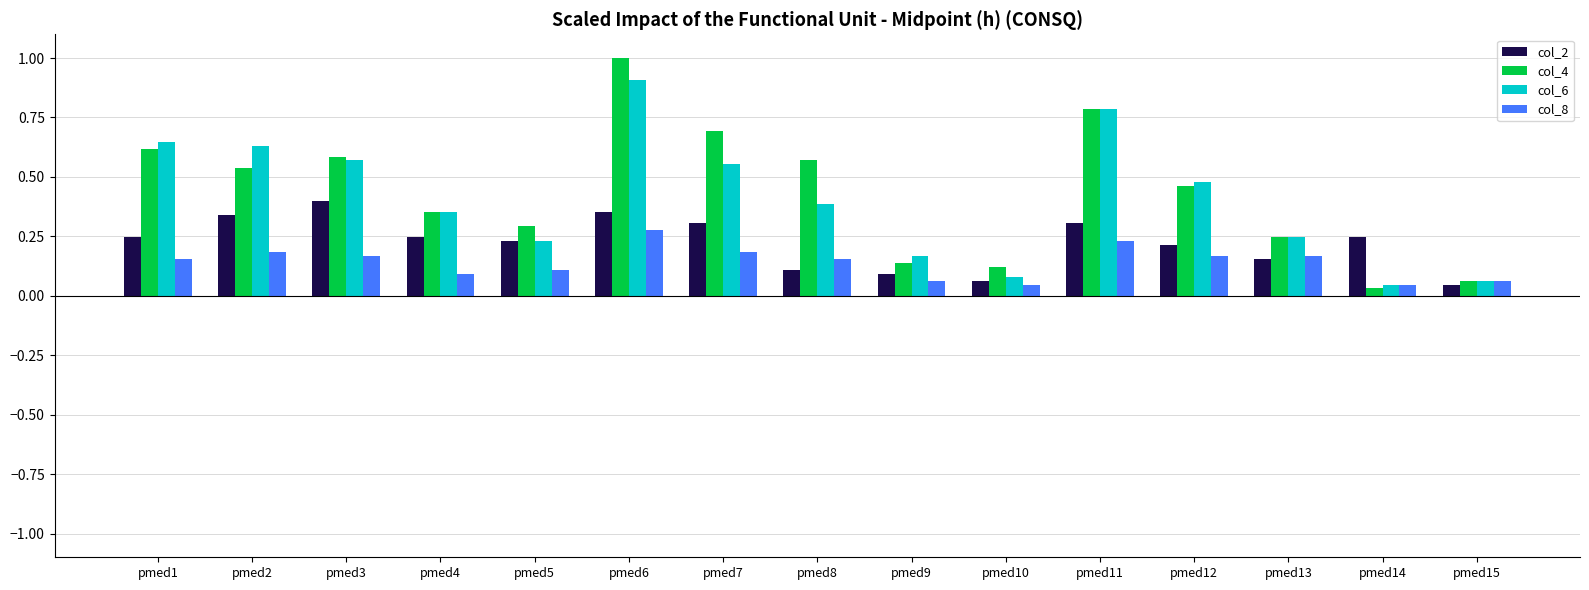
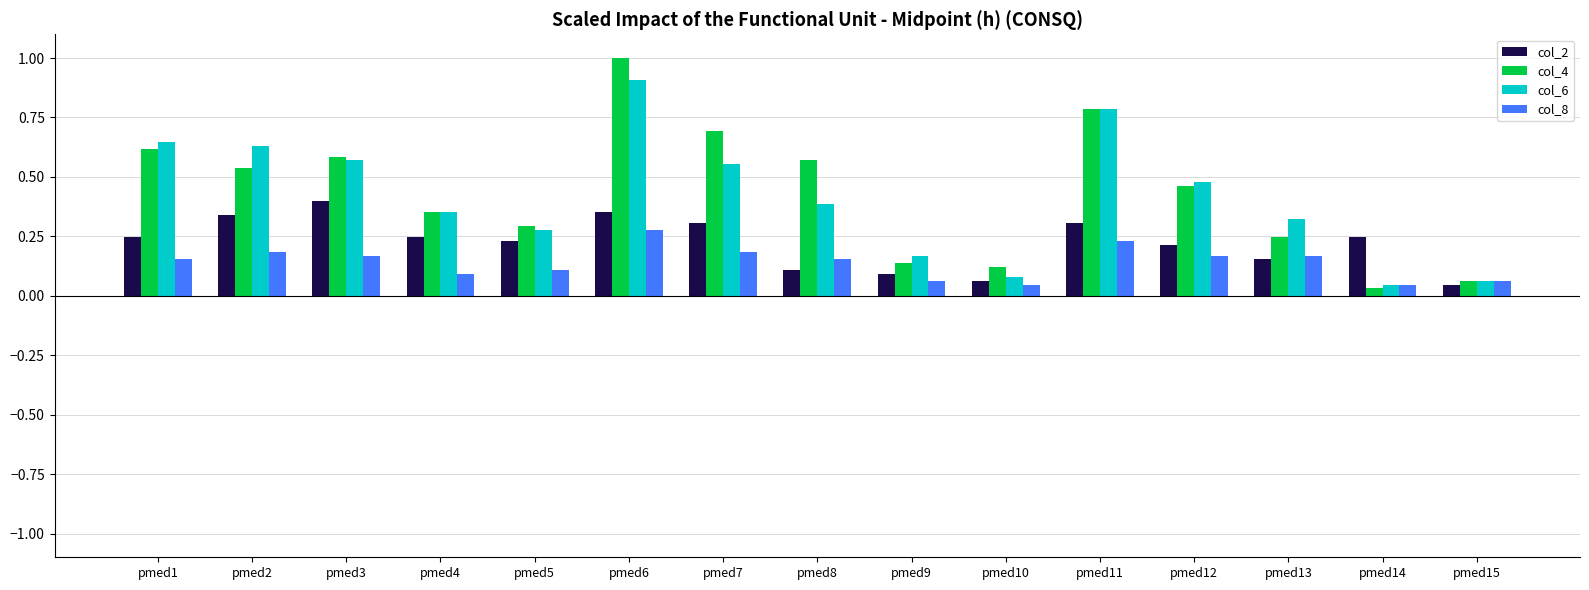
  {
    "col_2": {
      "pmed1": 0.25,
      "pmed2": 0.34,
      "pmed3": 0.40,
      "pmed4": 0.25,
      "pmed5": 0.23,
      "pmed6": 0.35,
      "pmed7": 0.31,
      "pmed8": 0.11,
      "pmed9": 0.09,
      "pmed10": 0.06,
      "pmed11": 0.31,
      "pmed12": 0.22,
      "pmed13": 0.15,
      "pmed14": 0.25,
      "pmed15": 0.05
    },
    "col_4": {
      "pmed1": 0.62,
      "pmed2": 0.54,
      "pmed3": 0.58,
      "pmed4": 0.35,
      "pmed5": 0.29,
      "pmed6": 1.00,
      "pmed7": 0.69,
      "pmed8": 0.57,
      "pmed9": 0.14,
      "pmed10": 0.12,
      "pmed11": 0.78,
      "pmed12": 0.46,
      "pmed13": 0.25,
      "pmed14": 0.03,
      "pmed15": 0.06
    },
    "col_6": {
      "pmed1": 0.65,
      "pmed2": 0.63,
      "pmed3": 0.57,
      "pmed4": 0.35,
-     "pmed5": 0.23,
+     "pmed5": 0.28,
      "pmed6": 0.91,
      "pmed7": 0.55,
      "pmed8": 0.38,
      "pmed9": 0.17,
      "pmed10": 0.08,
      "pmed11": 0.78,
      "pmed12": 0.48,
-     "pmed13": 0.25,
+     "pmed13": 0.32,
      "pmed14": 0.05,
      "pmed15": 0.06
    },
    "col_8": {
      "pmed1": 0.15,
      "pmed2": 0.18,
      "pmed3": 0.17,
      "pmed4": 0.09,
      "pmed5": 0.11,
      "pmed6": 0.28,
      "pmed7": 0.18,
      "pmed8": 0.15,
      "pmed9": 0.06,
      "pmed10": 0.05,
      "pmed11": 0.23,
      "pmed12": 0.17,
      "pmed13": 0.17,
      "pmed14": 0.05,
      "pmed15": 0.06
    }
  }
